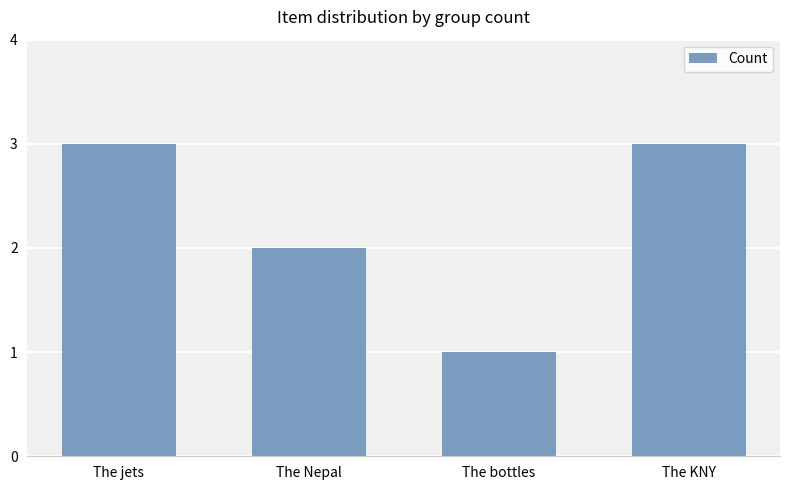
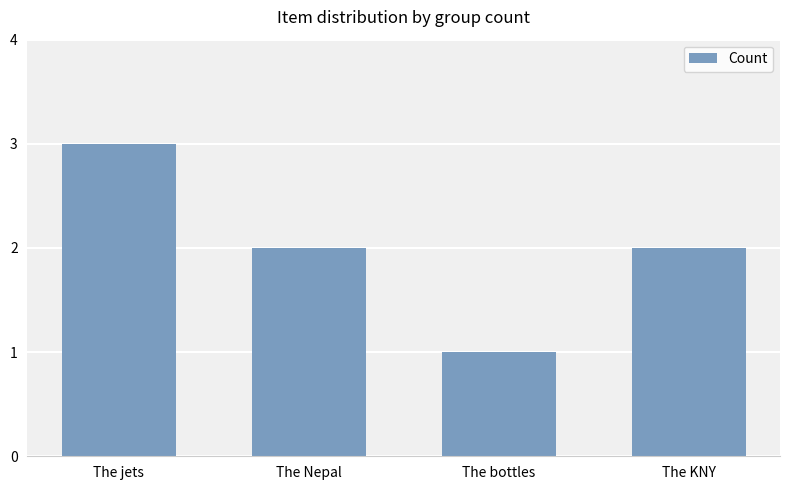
  {
    "The jets": 3,
    "The Nepal": 2,
    "The bottles": 1,
-   "The KNY": 3
+   "The KNY": 2
  }
